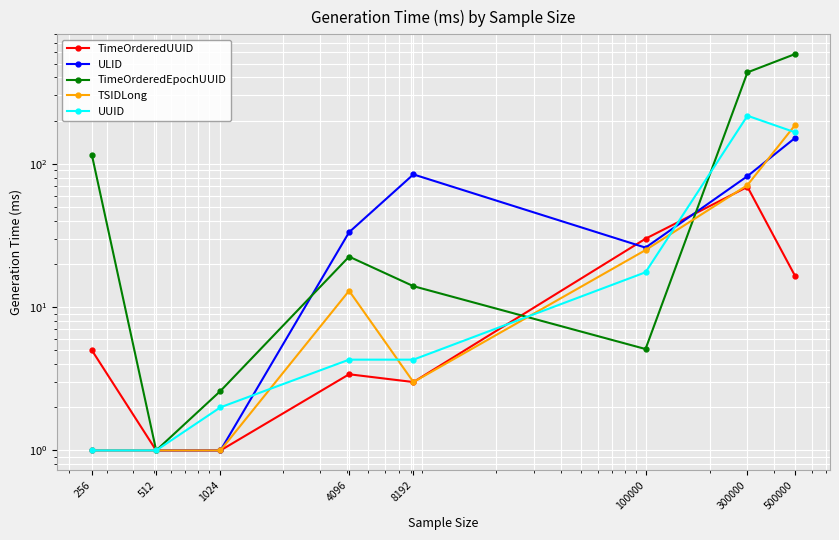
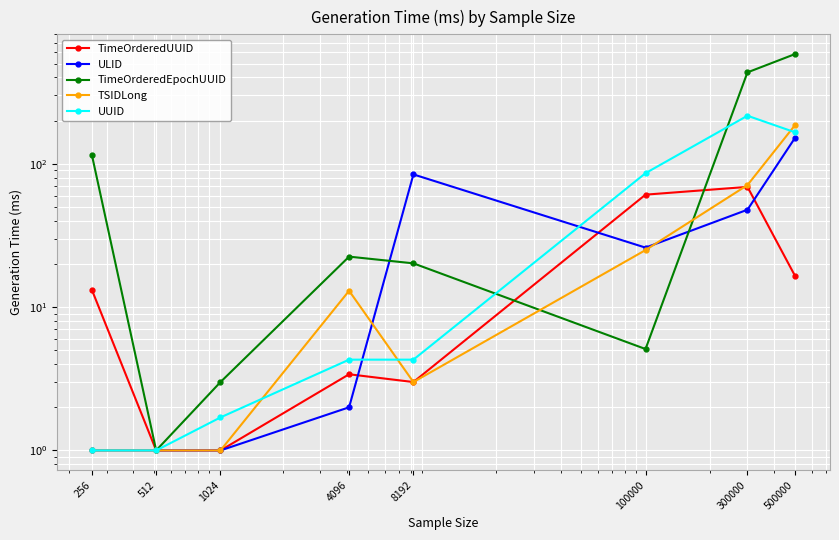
  {
    "TimeOrderedUUID": {
-     "256": 5.0,
+     "256": 13,
      "4096": 3.4,
-     "100000": 30,
+     "100000": 61,
      "500000": 17
    },
    "ULID": {
-     "4096": 33,
+     "4096": 2.0,
      "8192": 80,
-     "300000": 80,
+     "300000": 48,
      "500000": 150
    },
    "TimeOrderedEpochUUID": {
      "256": 120,
-     "1024": 2.6,
+     "1024": 3.0,
      "4096": 23,
-     "8192": 14,
+     "8192": 20,
      "100000": 5.1,
      "300000": 430,
      "500000": 580
    },
    "TSIDLong": {
      "4096": 13,
      "500000": 190
    },
    "UUID": {
-     "1024": 2.0,
+     "1024": 1.7,
      "4096": 4.3,
      "8192": 4.3,
-     "100000": 18,
+     "100000": 90,
      "300000": 220,
      "500000": 170
    }
  }
